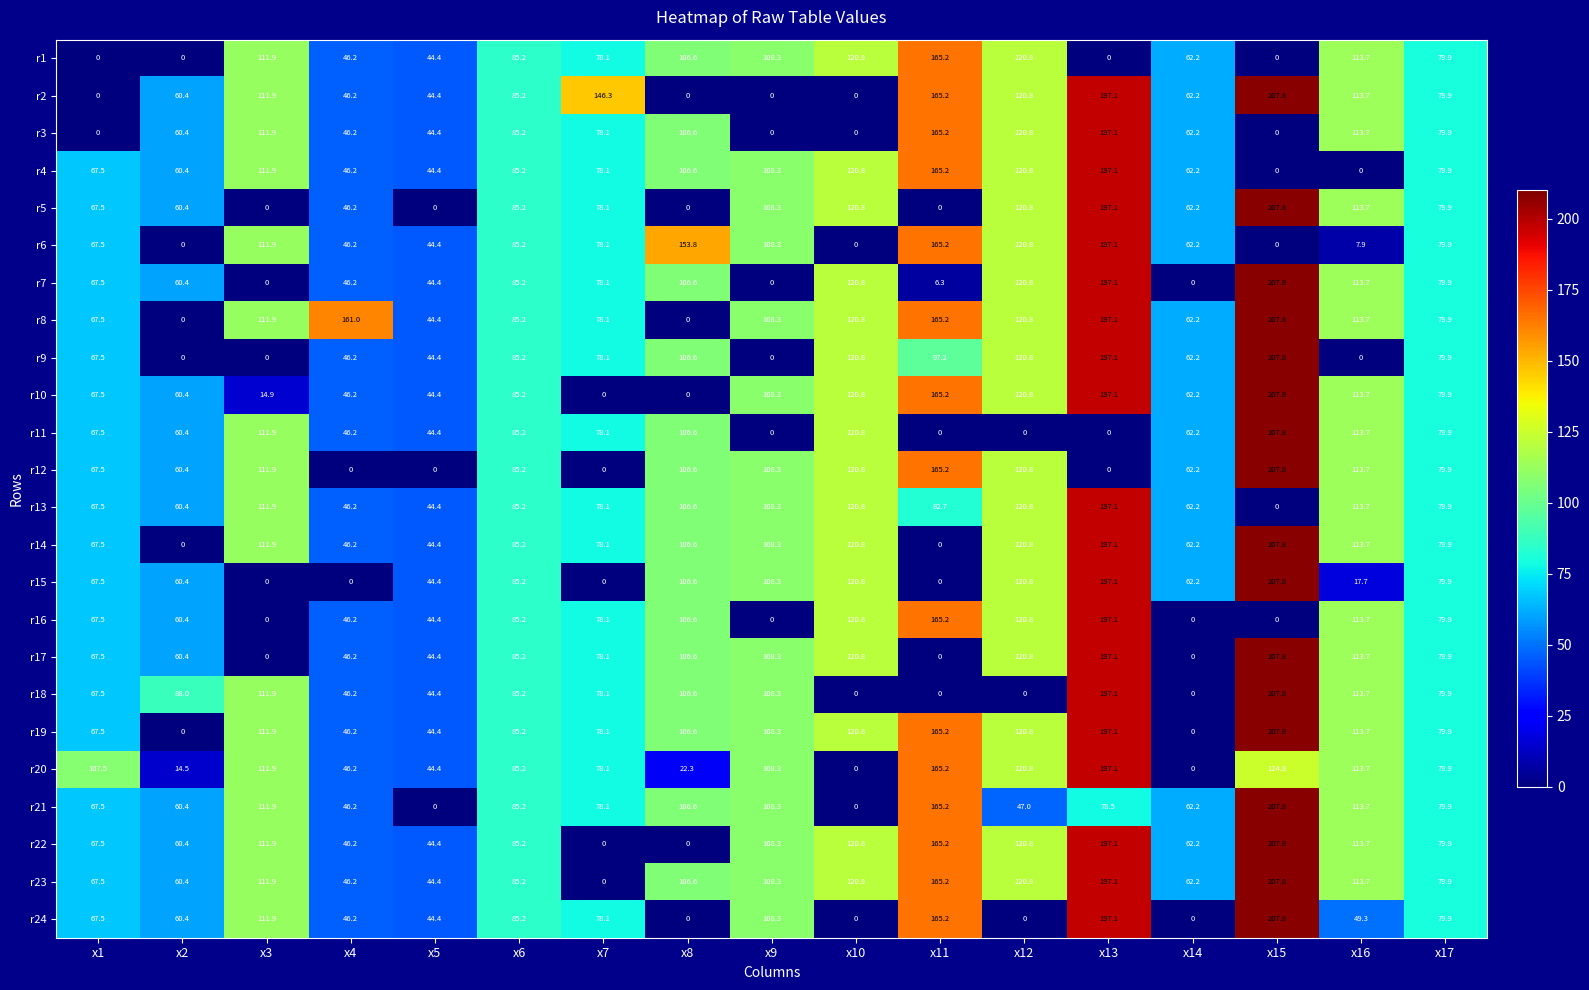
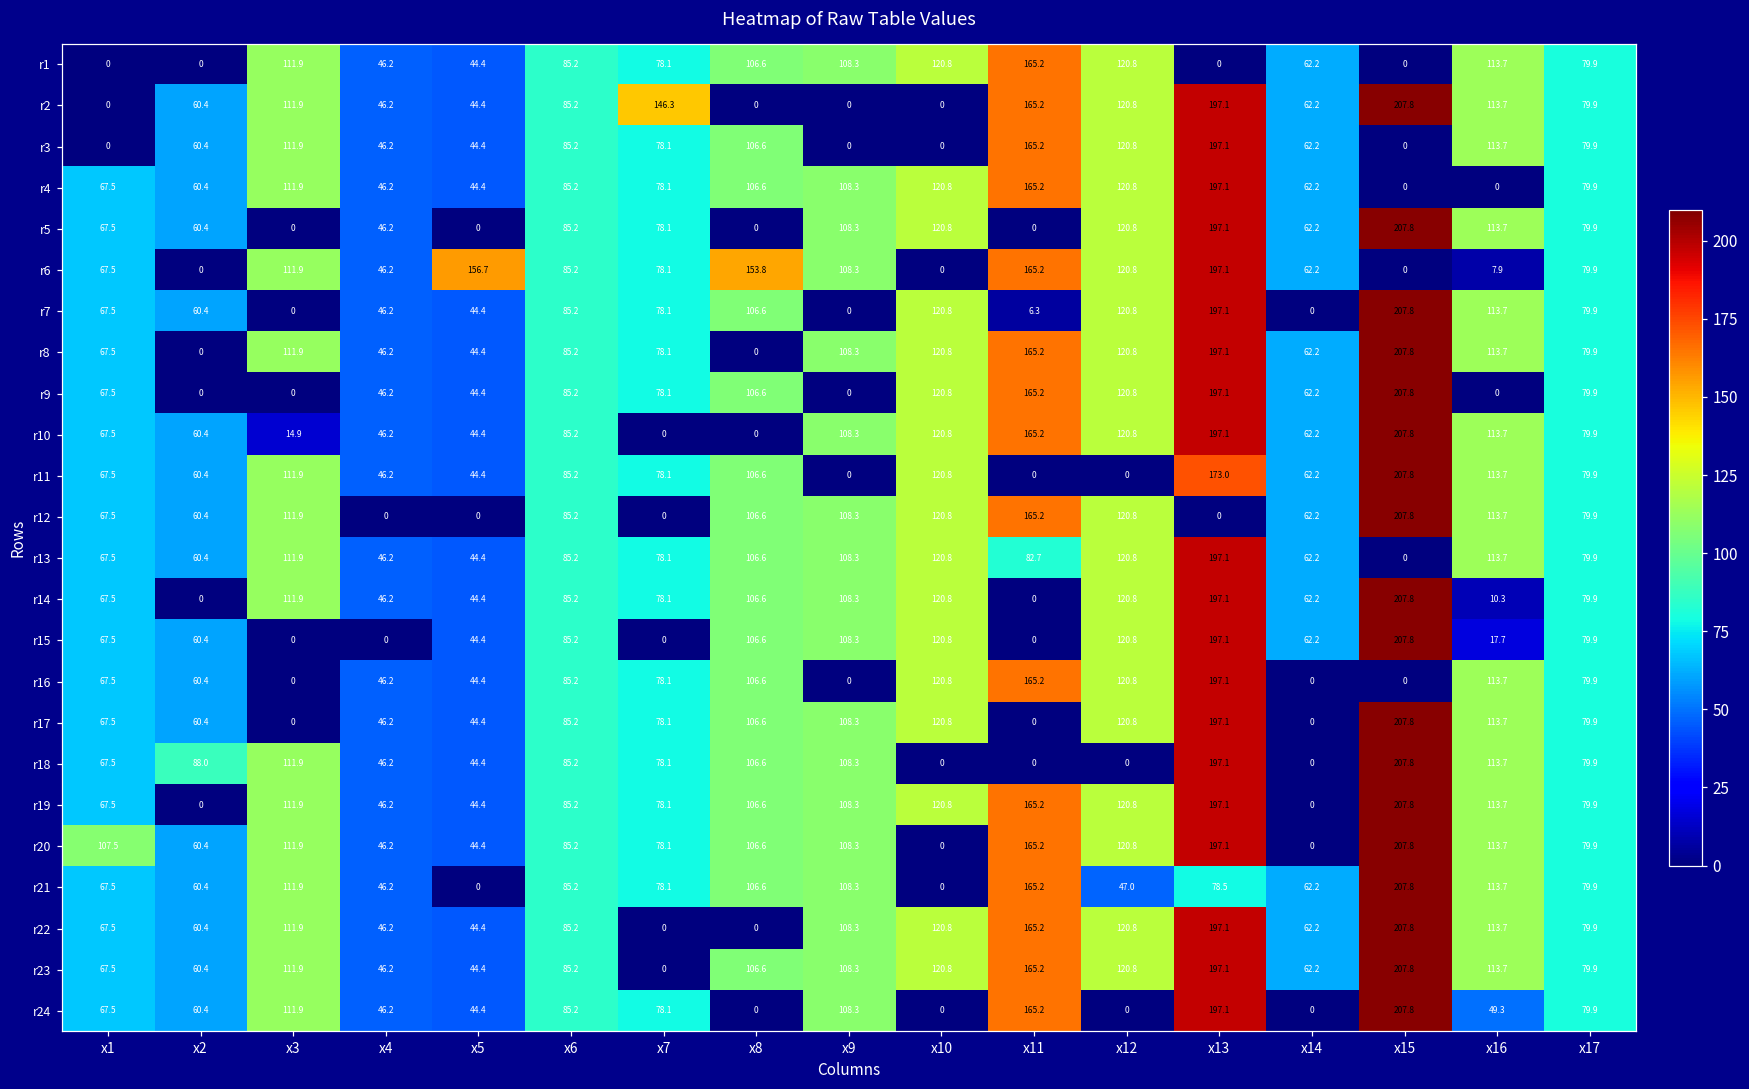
  {
    "r6": {
      "x1": 67.5,
      "x2": 0,
      "x3": 111.9,
      "x4": 46.2,
-     "x5": 44.4,
+     "x5": 156.7,
      "x6": 85.2,
      "x7": 78.1,
      "x8": 153.8,
      "x9": 108.3,
      "x10": 0,
      "x11": 165.2,
      "x12": 120.8,
      "x13": 197.1,
      "x14": 62.2,
      "x15": 0,
      "x16": 7.9,
      "x17": 79.9
    },
    "r8": {
      "x1": 67.5,
      "x2": 0,
      "x3": 111.9,
-     "x4": 161.0,
+     "x4": 46.2,
      "x5": 44.4,
      "x6": 85.2,
      "x7": 78.1,
      "x8": 0,
      "x9": 108.3,
      "x10": 120.8,
      "x11": 165.2,
      "x12": 120.8,
      "x13": 197.1,
      "x14": 62.2,
      "x15": 207.8,
      "x16": 113.7,
      "x17": 79.9
    },
    "r9": {
      "x1": 67.5,
      "x2": 0,
      "x3": 0,
      "x4": 46.2,
      "x5": 44.4,
      "x6": 85.2,
      "x7": 78.1,
      "x8": 106.6,
      "x9": 0,
      "x10": 120.8,
-     "x11": 97.2,
+     "x11": 165.2,
      "x12": 120.8,
      "x13": 197.1,
      "x14": 62.2,
      "x15": 207.8,
      "x16": 0,
      "x17": 79.9
    },
    "r11": {
      "x1": 67.5,
      "x2": 60.4,
      "x3": 111.9,
      "x4": 46.2,
      "x5": 44.4,
      "x6": 85.2,
      "x7": 78.1,
      "x8": 106.6,
      "x9": 0,
      "x10": 120.8,
      "x11": 0,
      "x12": 0,
-     "x13": 0,
+     "x13": 173.0,
      "x14": 62.2,
      "x15": 207.8,
      "x16": 113.7,
      "x17": 79.9
    },
    "r14": {
      "x1": 67.5,
      "x2": 0,
      "x3": 111.9,
      "x4": 46.2,
      "x5": 44.4,
      "x6": 85.2,
      "x7": 78.1,
      "x8": 106.6,
      "x9": 108.3,
      "x10": 120.8,
      "x11": 0,
      "x12": 120.8,
      "x13": 197.1,
      "x14": 62.2,
      "x15": 207.8,
-     "x16": 113.7,
+     "x16": 10.3,
      "x17": 79.9
    },
    "r20": {
      "x1": 107.5,
-     "x2": 14.5,
+     "x2": 60.4,
      "x3": 111.9,
      "x4": 46.2,
      "x5": 44.4,
      "x6": 85.2,
      "x7": 78.1,
-     "x8": 22.3,
+     "x8": 106.6,
      "x9": 108.3,
      "x10": 0,
      "x11": 165.2,
      "x12": 120.8,
      "x13": 197.1,
      "x14": 0,
-     "x15": 124.8,
+     "x15": 207.8,
      "x16": 113.7,
      "x17": 79.9
    }
  }
